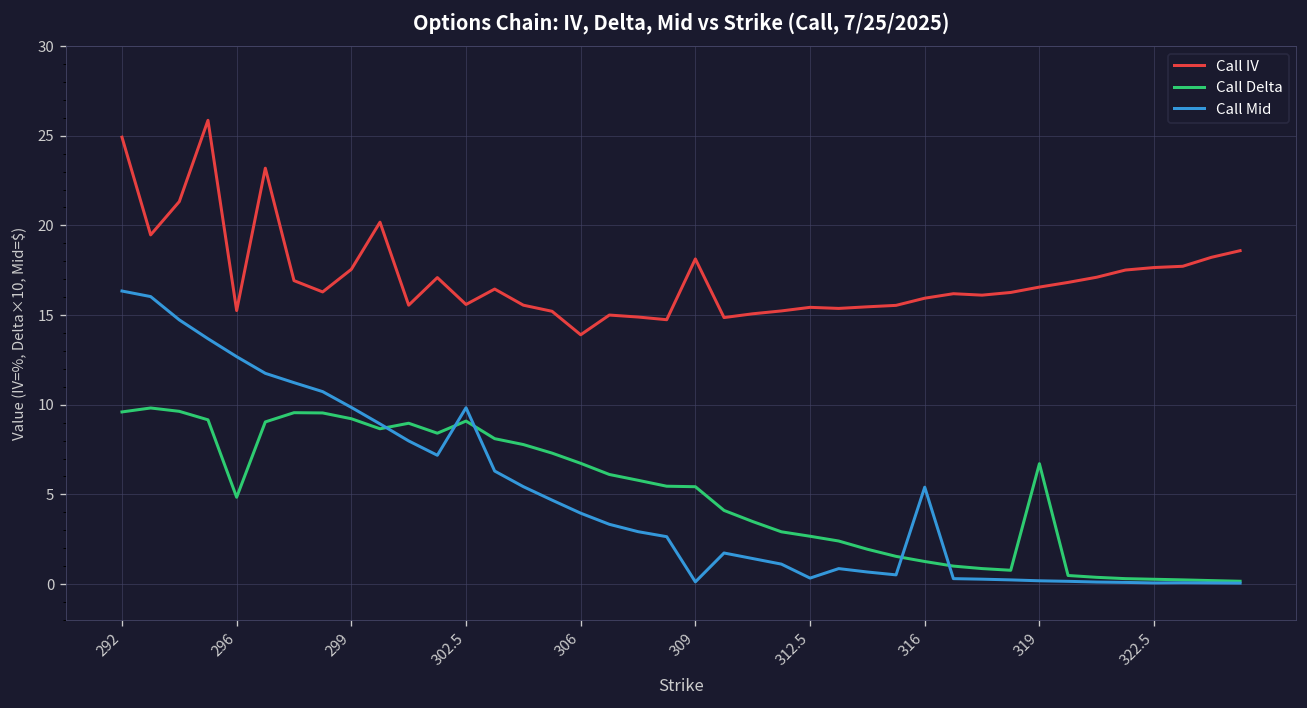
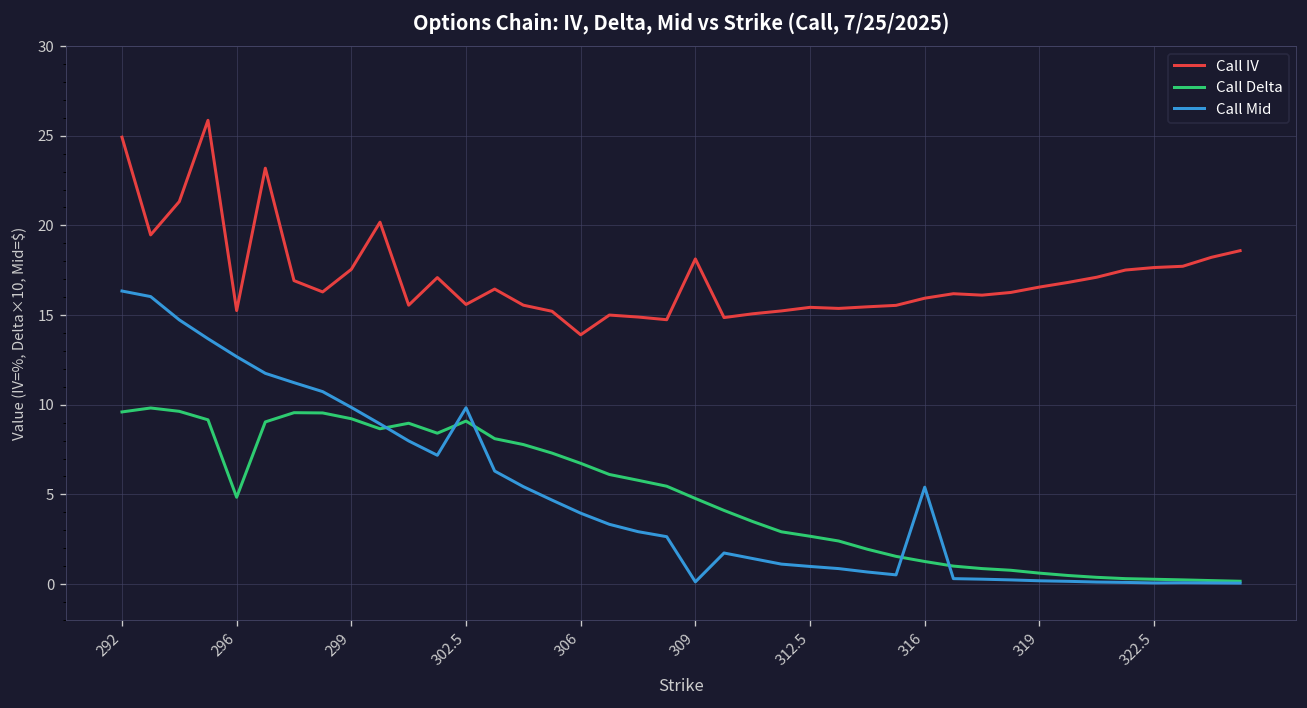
  {
    "Call IV": {
      "292": 24.9,
      "296": 15.3,
      "299": 17.6,
      "302.5": 15.6,
      "306": 13.9,
      "309": 18.1,
      "312.5": 15.4,
      "316": 15.9,
      "319": 16.6,
      "322.5": 17.7
    },
    "Call Delta": {
      "292": 9.6,
      "296": 4.8,
      "299": 9.2,
      "302.5": 9.1,
      "306": 6.7,
-     "309": 5.4,
+     "309": 4.8,
      "312.5": 2.7,
      "316": 1.3,
-     "319": 6.7,
+     "319": 0.6,
      "322.5": 0.3
    },
    "Call Mid": {
      "292": 16.3,
      "296": 12.7,
      "299": 9.9,
      "302.5": 9.8,
      "306": 4.0,
      "309": 0.1,
-     "312.5": 0.3,
+     "312.5": 1.0,
      "316": 5.4,
      "319": 0.2,
      "322.5": 0.1
    }
  }
